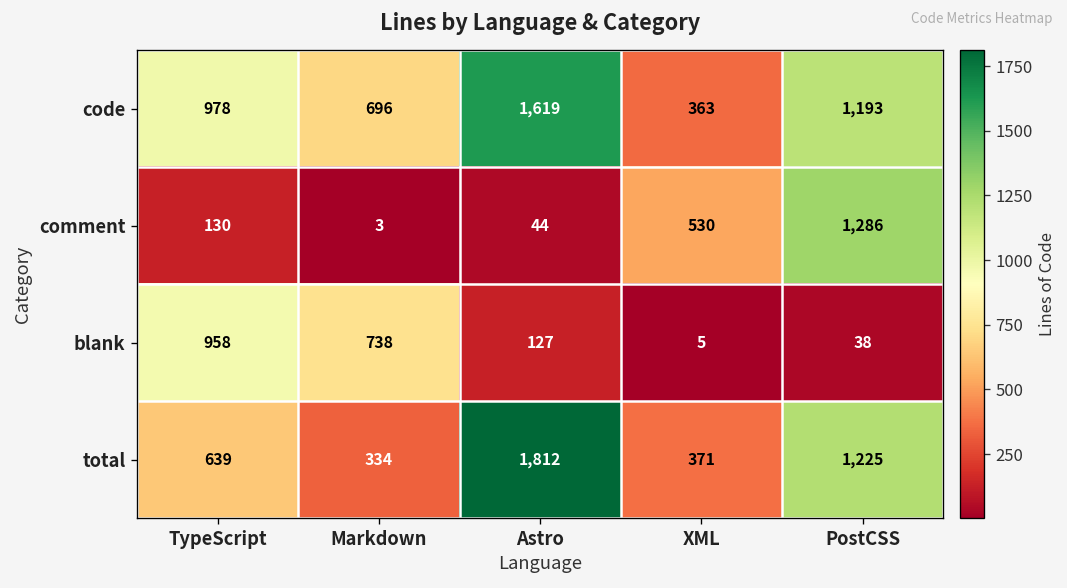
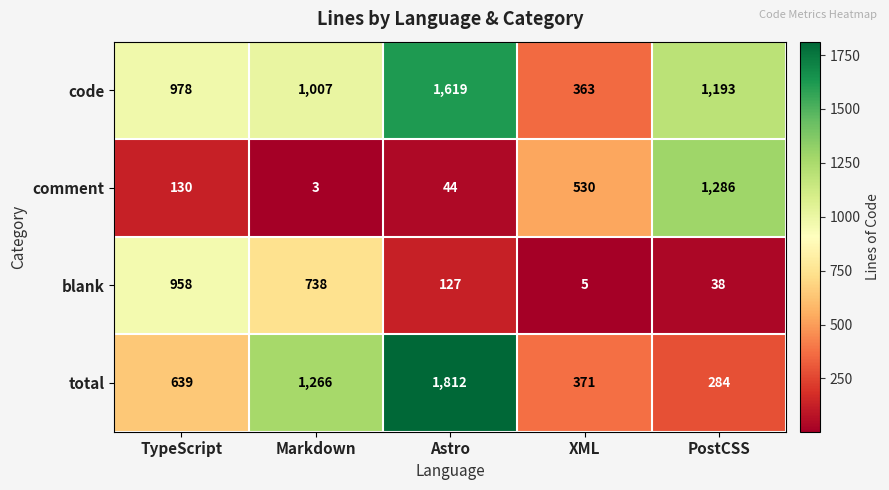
  {
    "code": {
      "TypeScript": "978",
-     "Markdown": "696",
+     "Markdown": "1,007",
      "Astro": "1,619",
      "XML": "363",
      "PostCSS": "1,193"
    },
    "comment": {
      "TypeScript": "130",
      "Markdown": "3",
      "Astro": "44",
      "XML": "530",
      "PostCSS": "1,286"
    },
    "blank": {
      "TypeScript": "958",
      "Markdown": "738",
      "Astro": "127",
      "XML": "5",
      "PostCSS": "38"
    },
    "total": {
      "TypeScript": "639",
-     "Markdown": "334",
+     "Markdown": "1,266",
      "Astro": "1,812",
      "XML": "371",
-     "PostCSS": "1,225"
+     "PostCSS": "284"
    }
  }
